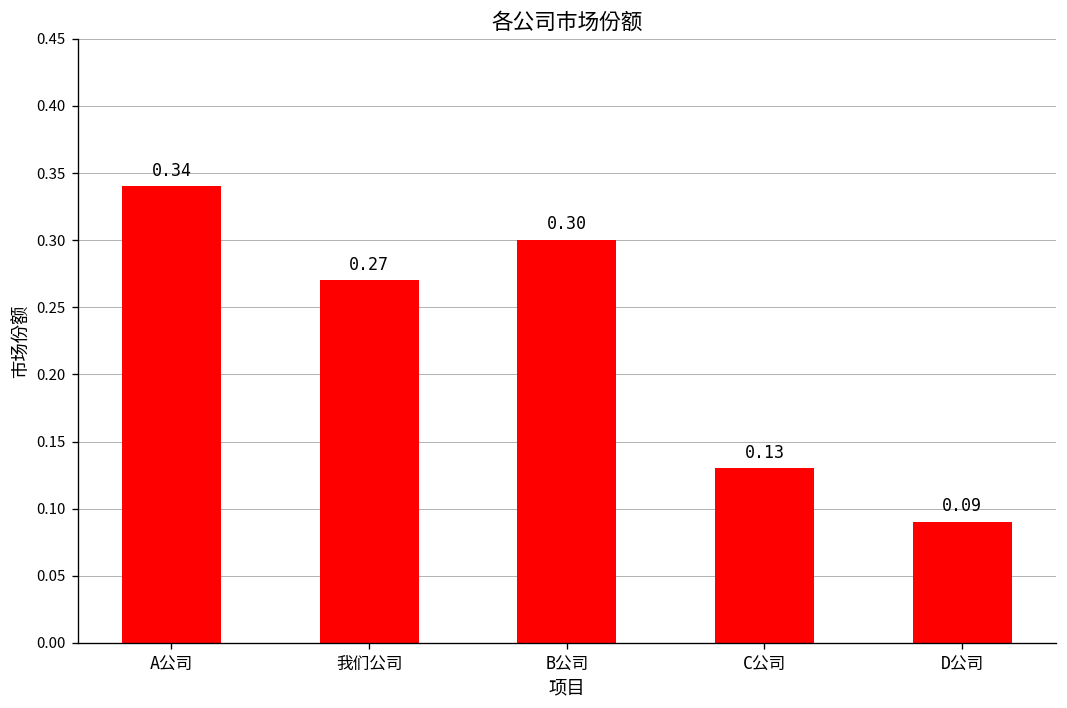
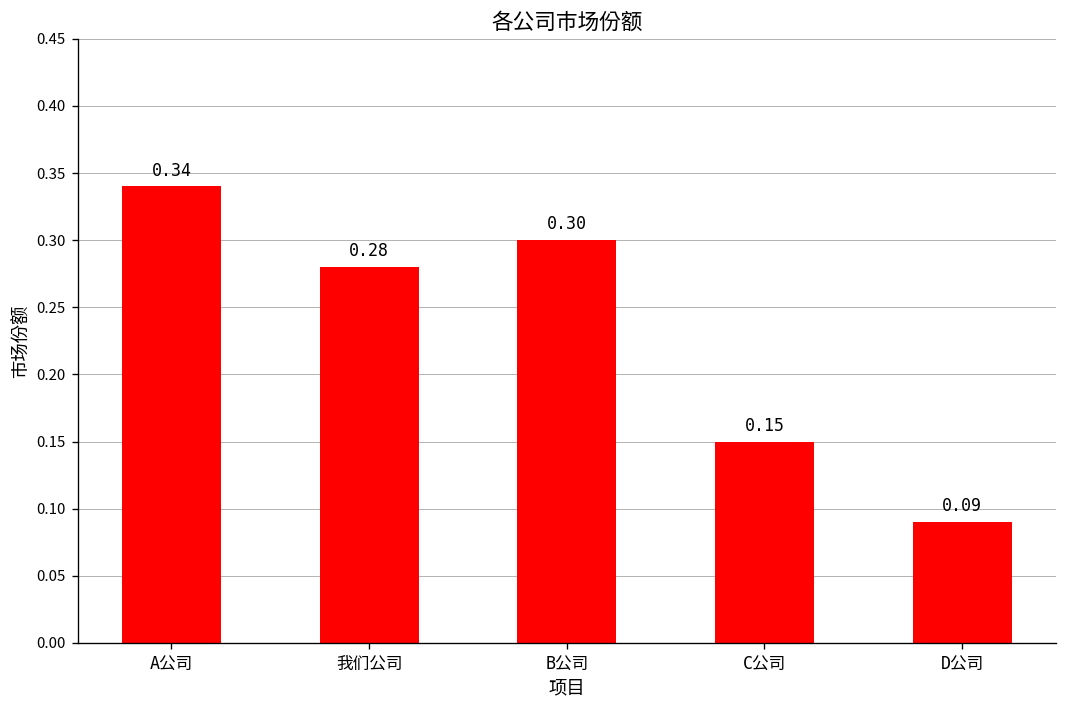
  {
    "A公司": 0.34,
-   "我们公司": 0.27,
+   "我们公司": 0.28,
    "B公司": 0.30,
-   "C公司": 0.13,
+   "C公司": 0.15,
    "D公司": 0.09
  }
